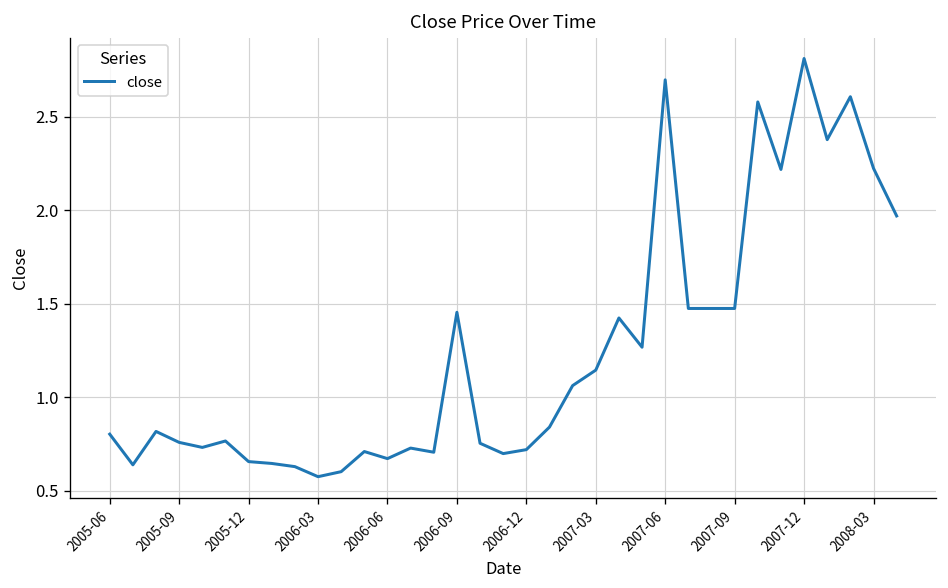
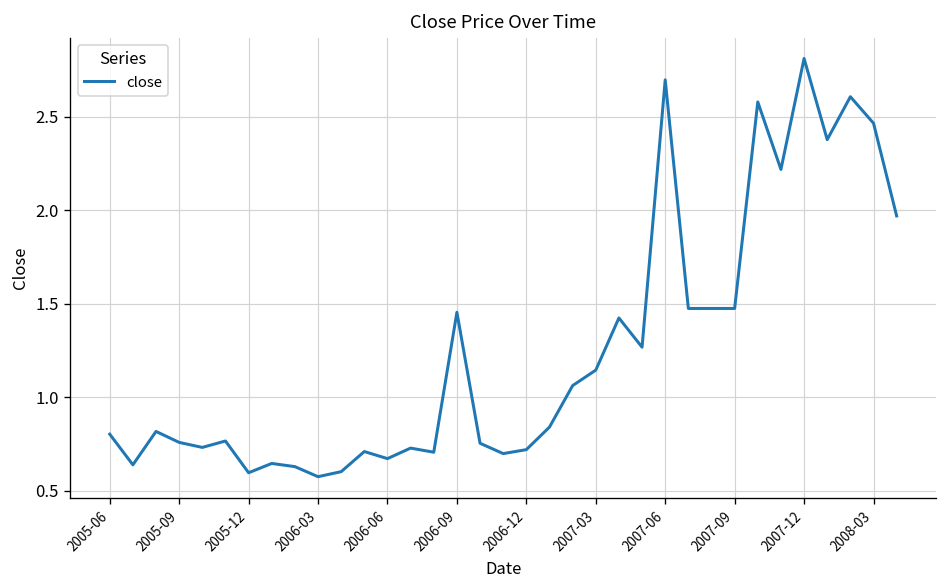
  {
    "2005-06": 0.80,
    "2005-09": 0.76,
-   "2005-12": 0.66,
+   "2005-12": 0.60,
    "2006-03": 0.58,
    "2006-06": 0.67,
    "2006-09": 1.45,
    "2006-12": 0.72,
    "2007-03": 1.15,
    "2007-06": 2.70,
    "2007-09": 1.48,
    "2007-12": 2.81,
-   "2008-03": 2.22
+   "2008-03": 2.47
  }
